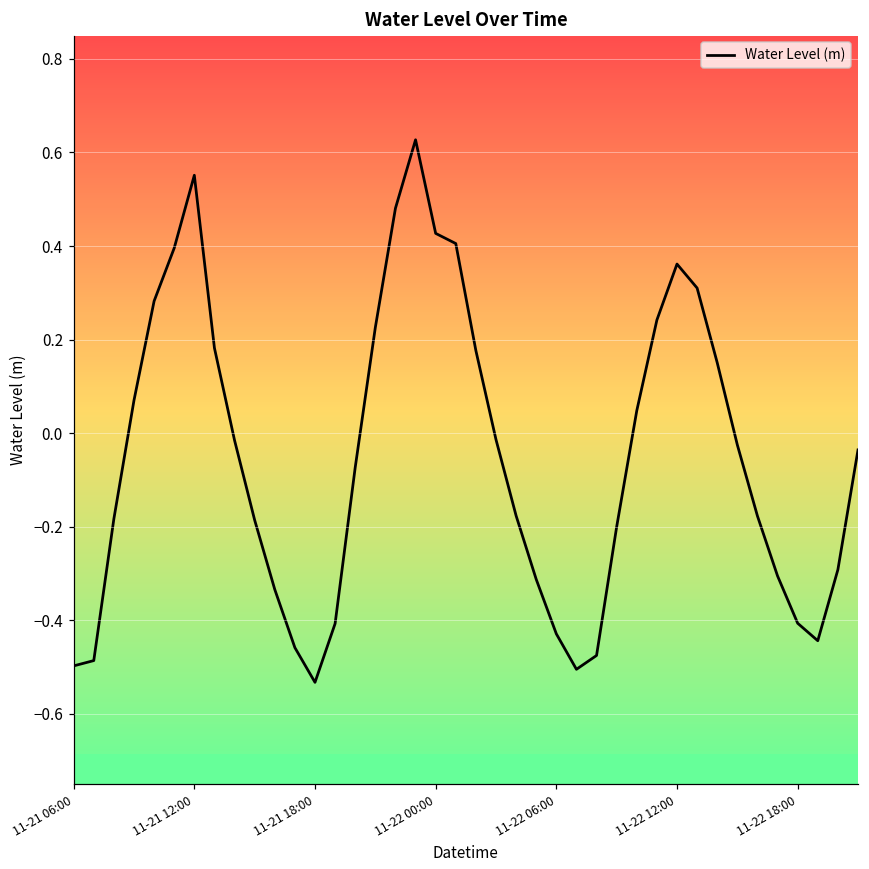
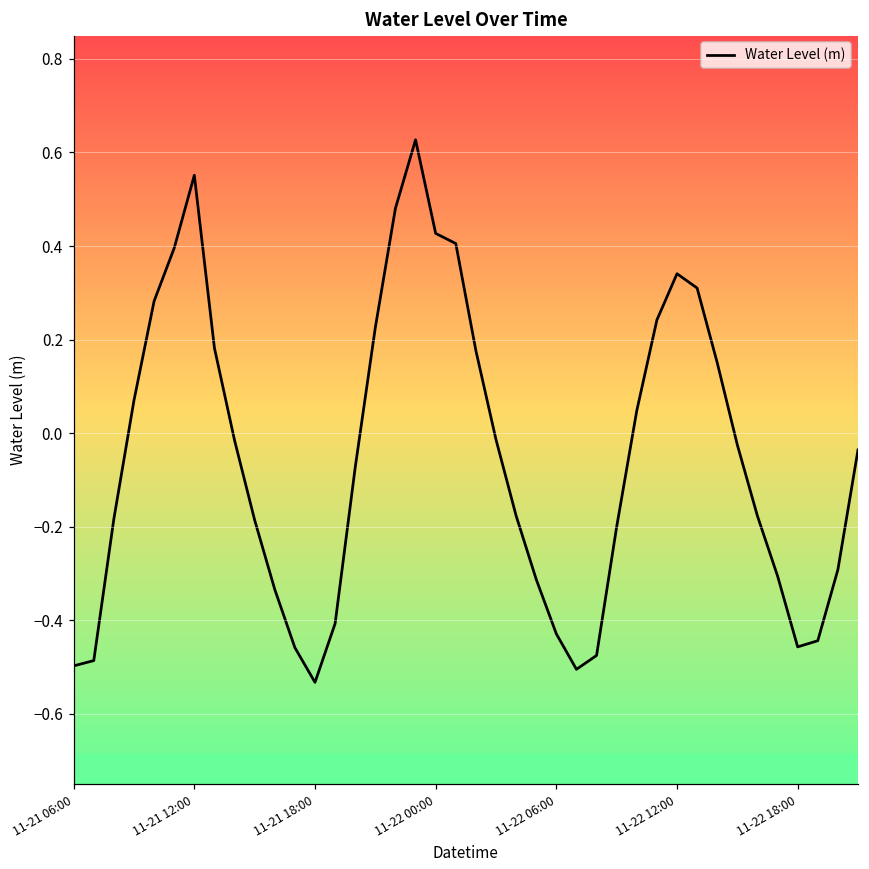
  {
    "11-21 06:00": -0.50,
    "11-21 12:00": 0.55,
    "11-21 18:00": -0.53,
    "11-22 00:00": 0.43,
    "11-22 06:00": -0.43,
-   "11-22 12:00": 0.36,
-   "11-22 18:00": -0.41
+   "11-22 12:00": 0.34,
+   "11-22 18:00": -0.46
  }
